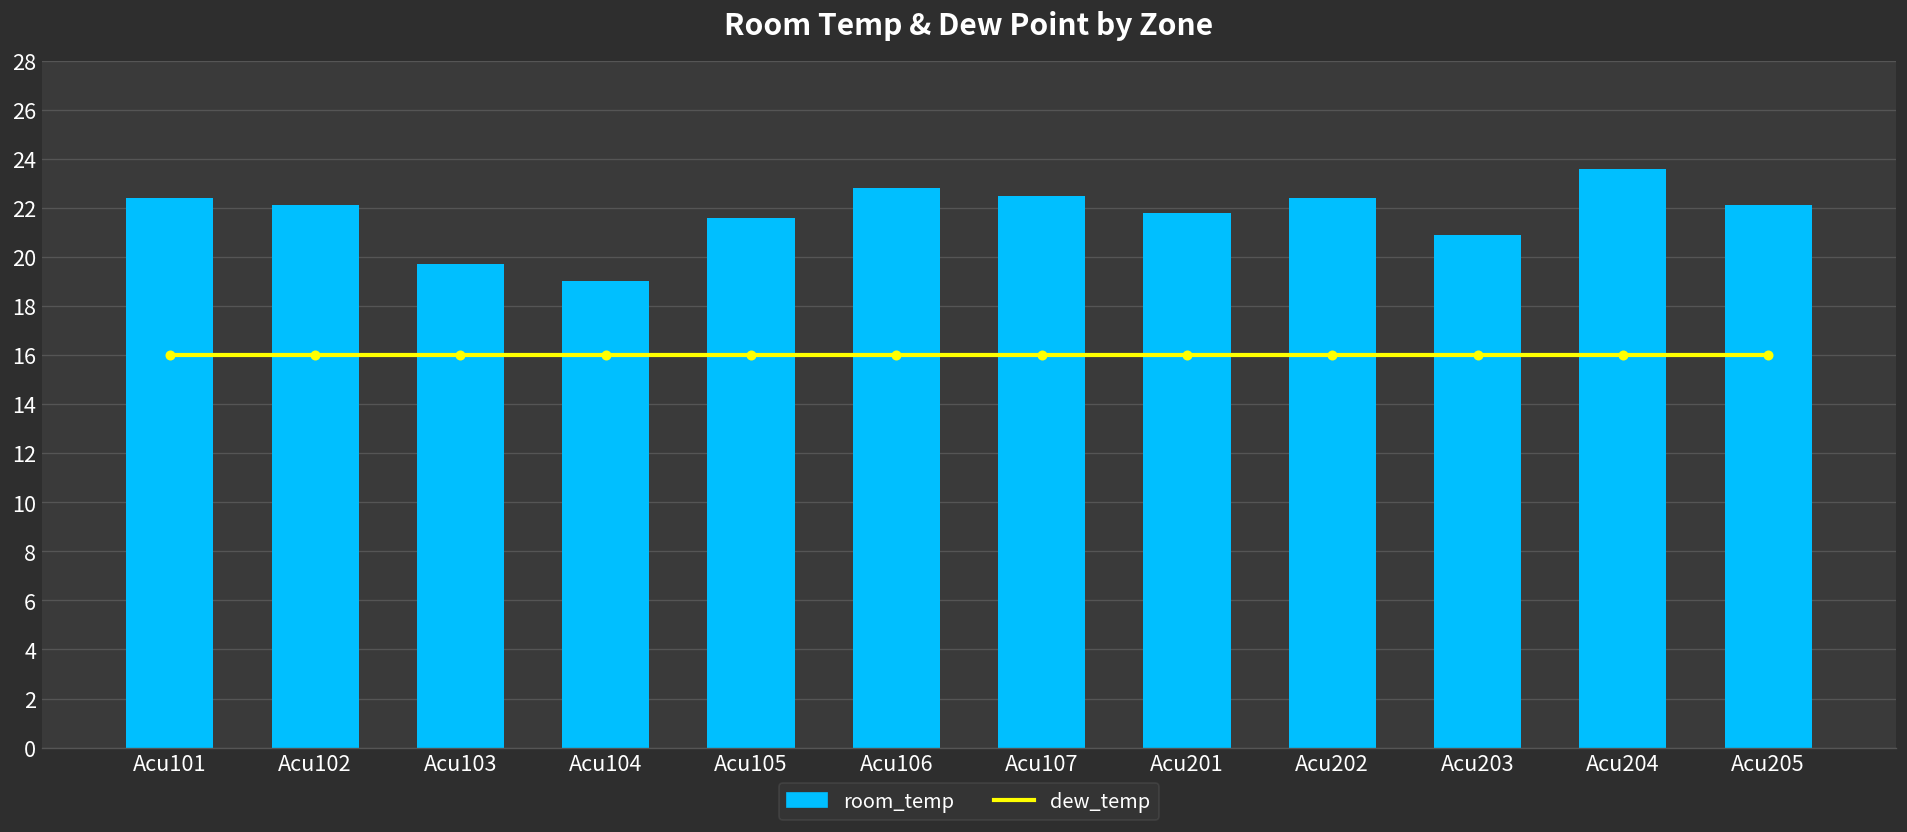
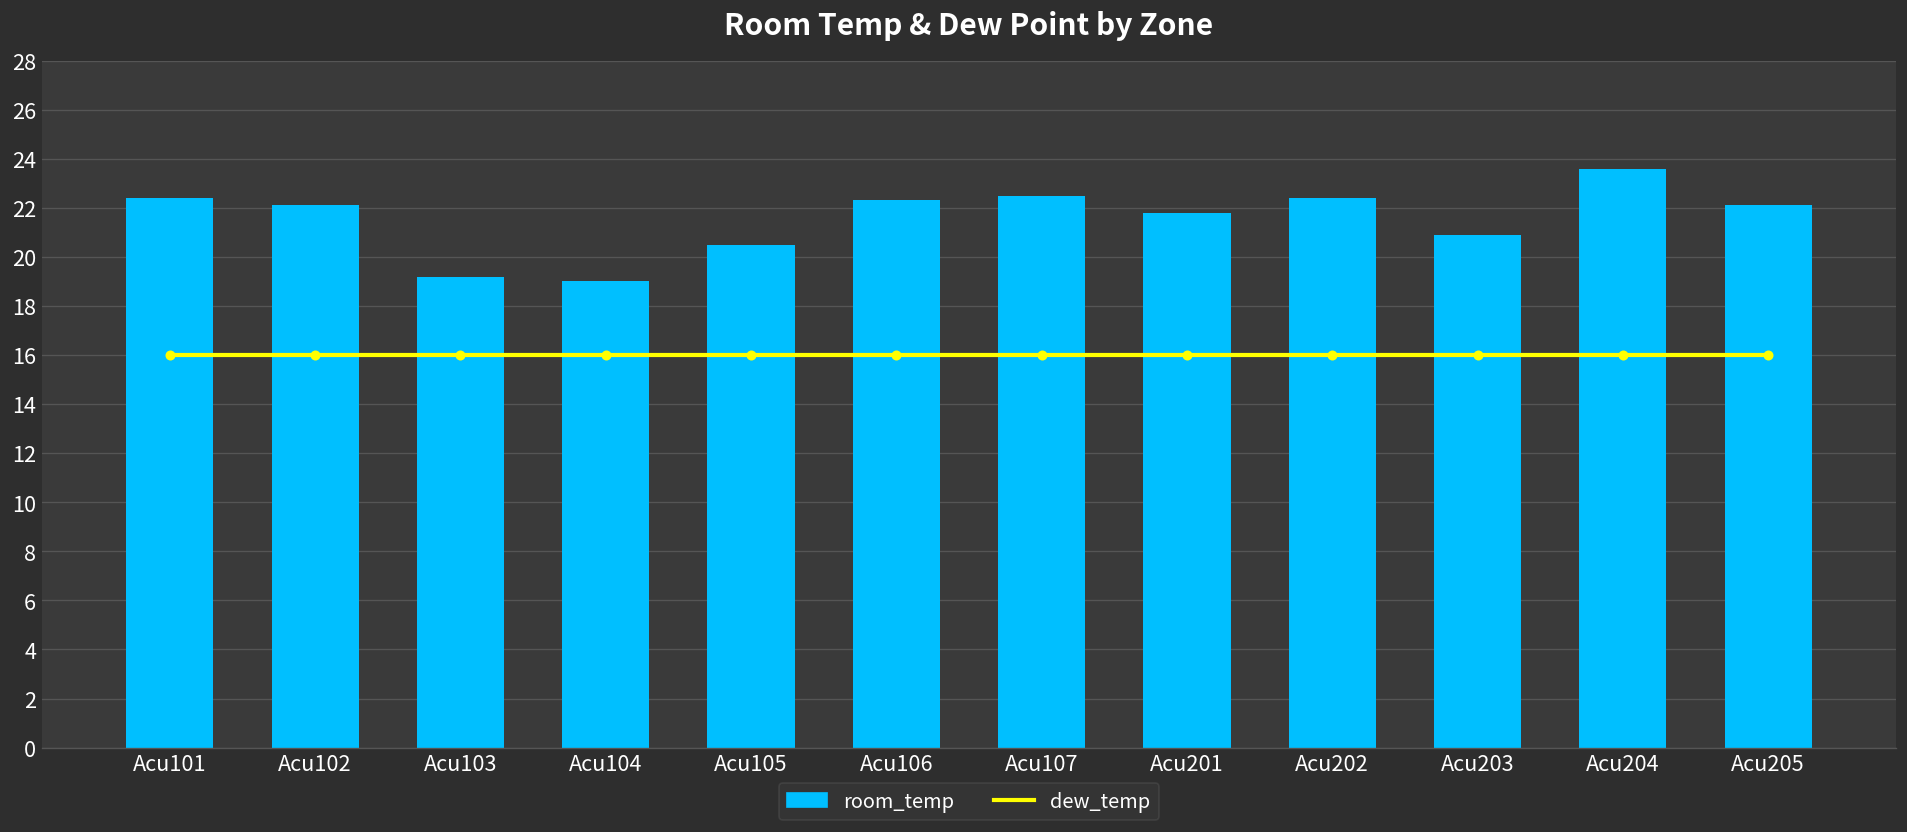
  {
    "dew_temp": {
      "Acu101": 16.0,
      "Acu102": 16.0,
      "Acu103": 16.0,
      "Acu104": 16.0,
      "Acu105": 16.0,
      "Acu106": 16.0,
      "Acu107": 16.0,
      "Acu201": 16.0,
      "Acu202": 16.0,
      "Acu203": 16.0,
      "Acu204": 16.0,
      "Acu205": 16.0
    },
    "room_temp": {
      "Acu101": 22.4,
      "Acu102": 22.1,
-     "Acu103": 19.7,
+     "Acu103": 19.2,
      "Acu104": 19.0,
-     "Acu105": 21.6,
-     "Acu106": 22.8,
+     "Acu105": 20.5,
+     "Acu106": 22.3,
      "Acu107": 22.5,
      "Acu201": 21.8,
      "Acu202": 22.4,
      "Acu203": 20.9,
      "Acu204": 23.6,
      "Acu205": 22.1
    }
  }
